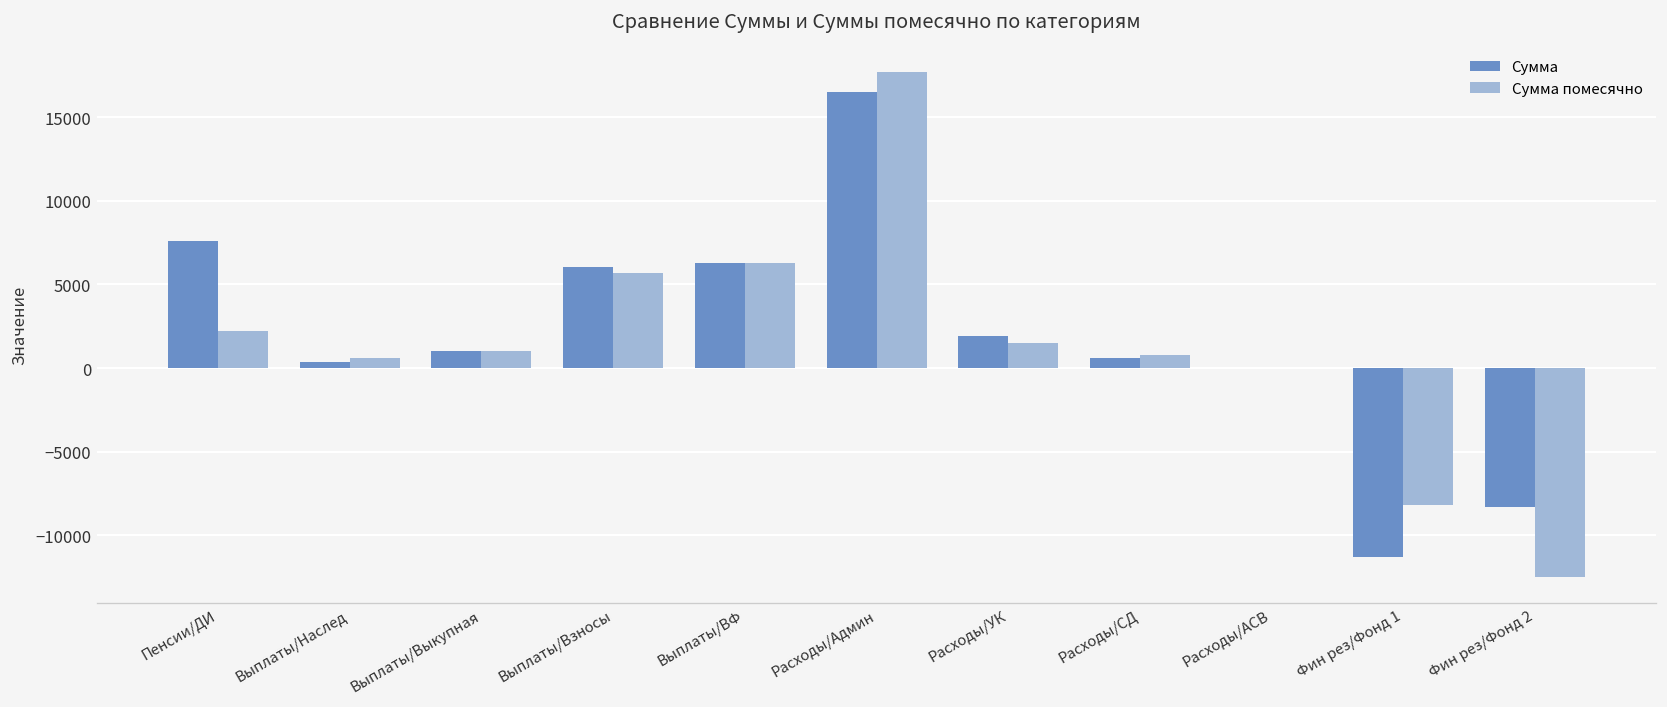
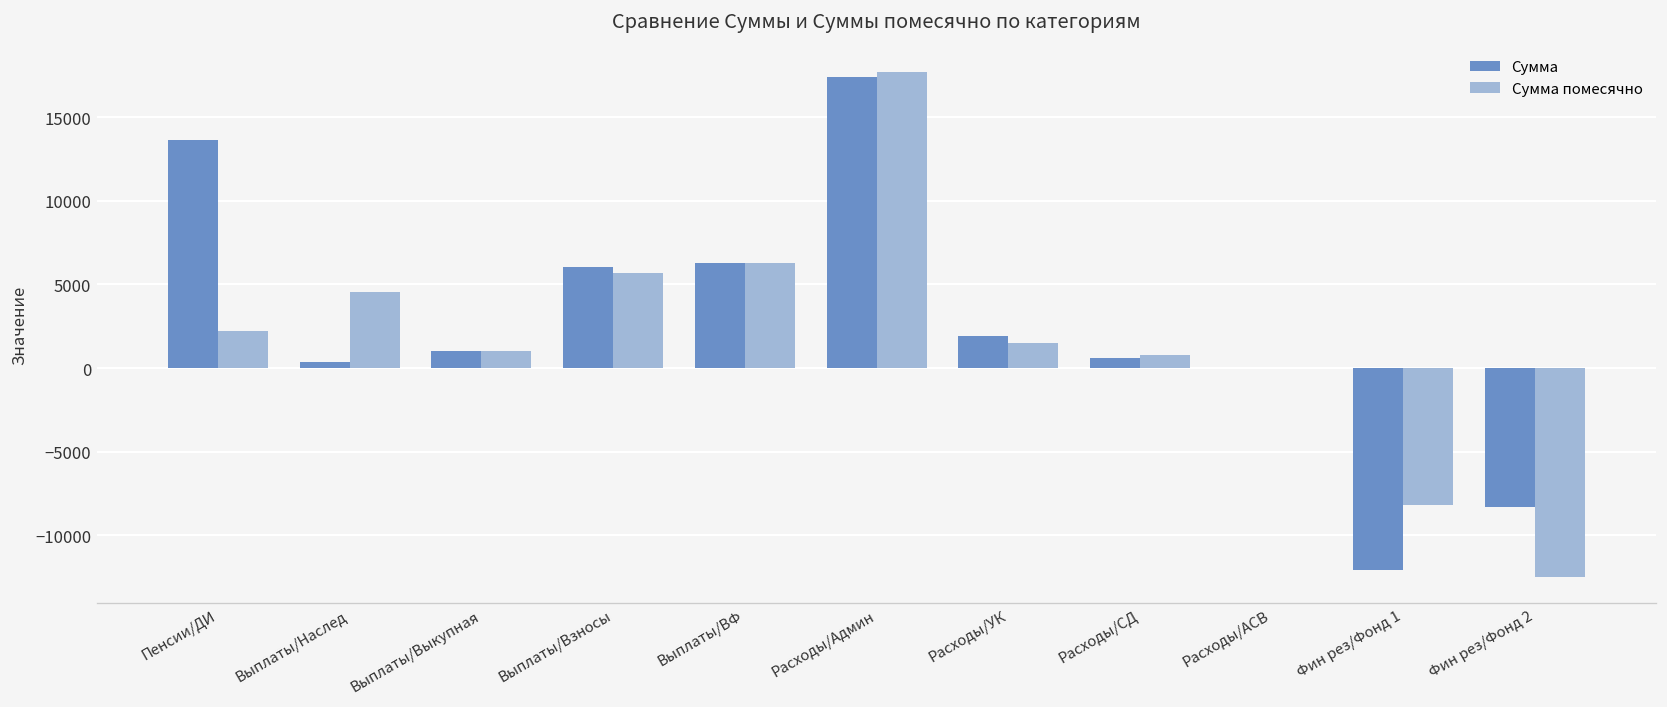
  {
    "Сумма": {
-     "Пенсии/ДИ": 7600,
+     "Пенсии/ДИ": 13600,
      "Выплаты/Наслед": 400,
      "Выплаты/Выкупная": 1000,
      "Выплаты/Взносы": 6000,
      "Выплаты/ВФ": 6300,
-     "Расходы/Админ": 16500,
+     "Расходы/Админ": 17400,
      "Расходы/УК": 1900,
      "Расходы/СД": 600,
-     "Фин рез/Фонд 1": -11300,
+     "Фин рез/Фонд 1": -12100,
      "Фин рез/Фонд 2": -8300
    },
    "Сумма помесячно": {
      "Пенсии/ДИ": 2200,
-     "Выплаты/Наслед": 600,
+     "Выплаты/Наслед": 4500,
      "Выплаты/Выкупная": 1000,
      "Выплаты/Взносы": 5700,
      "Выплаты/ВФ": 6300,
      "Расходы/Админ": 17700,
      "Расходы/УК": 1500,
      "Расходы/СД": 800,
      "Фин рез/Фонд 1": -8200,
      "Фин рез/Фонд 2": -12500
    }
  }
